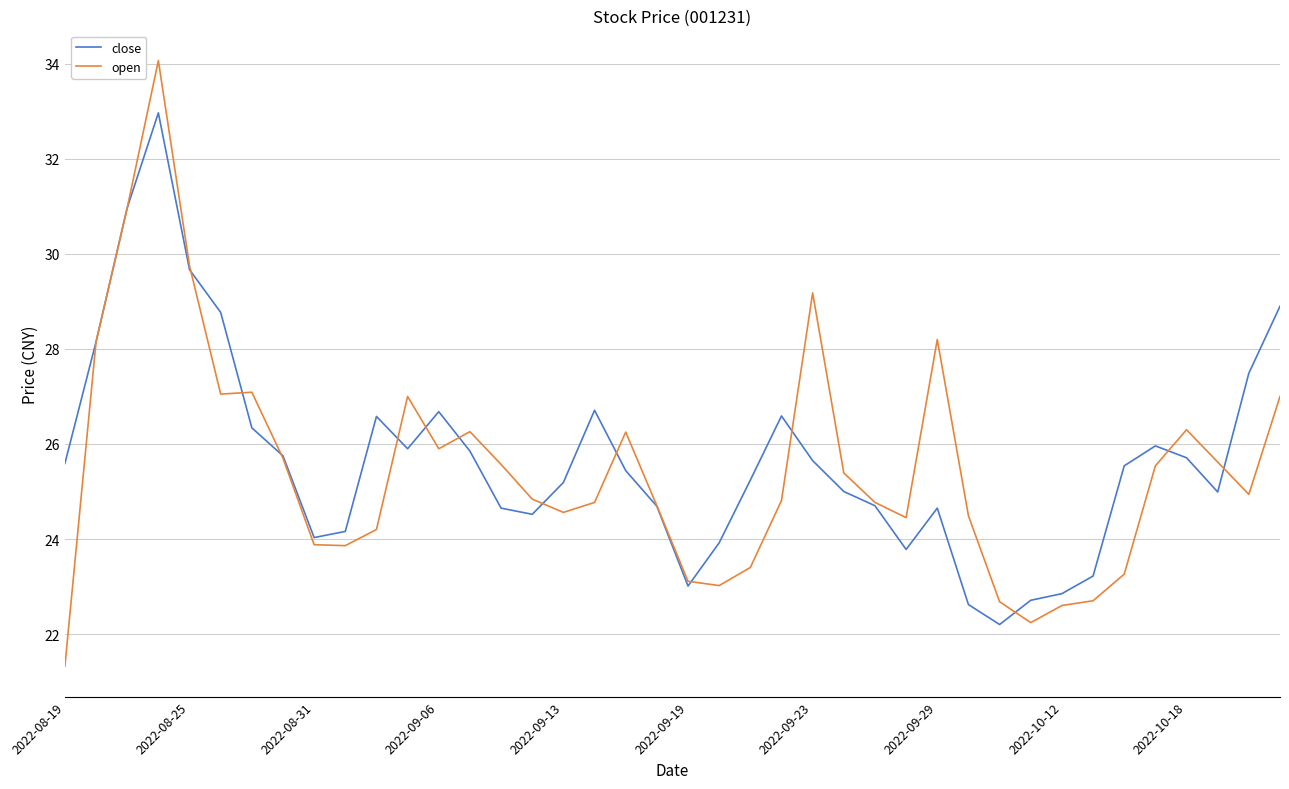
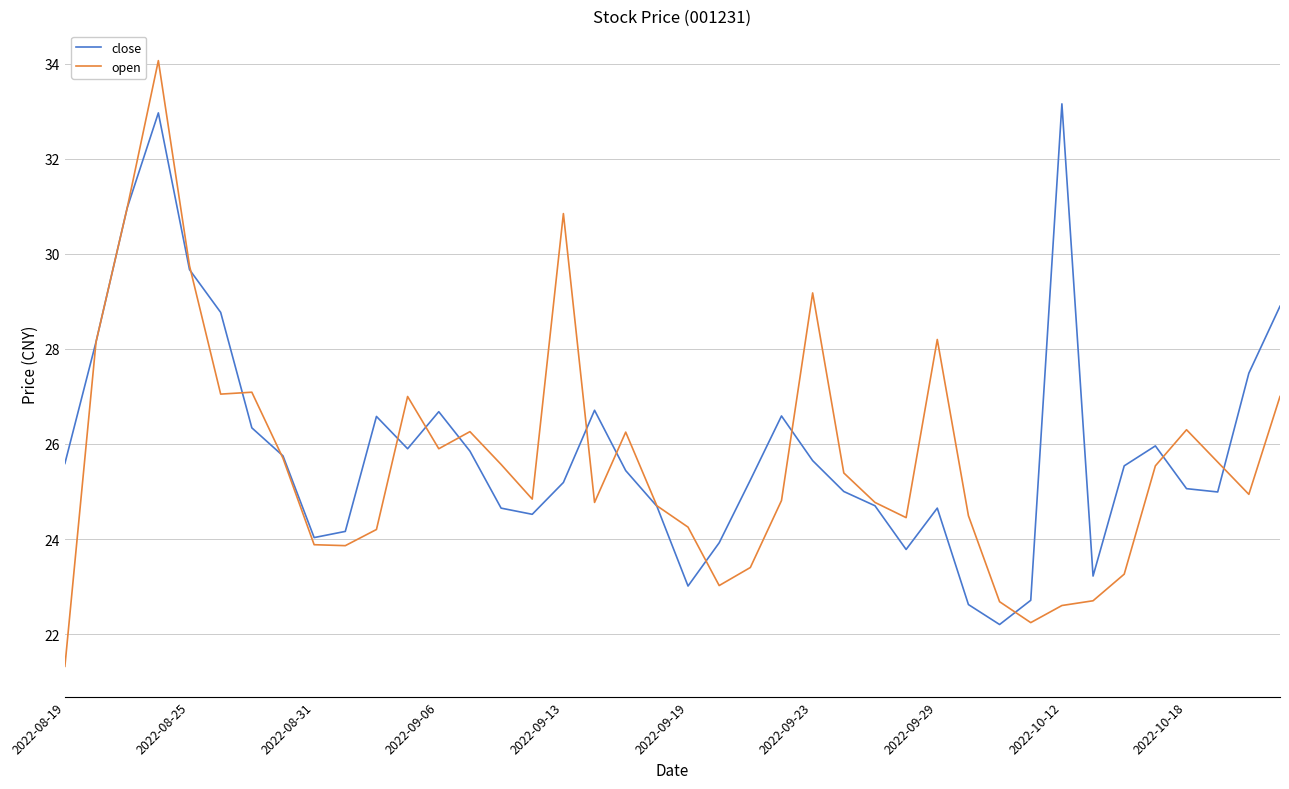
  {
    "close": {
      "2022-08-19": 25.6,
      "2022-08-25": 29.7,
      "2022-08-31": 24.0,
      "2022-09-06": 26.7,
      "2022-09-13": 25.2,
      "2022-09-19": 23.0,
      "2022-09-23": 25.7,
      "2022-09-29": 24.7,
-     "2022-10-12": 22.9,
-     "2022-10-18": 25.7
+     "2022-10-12": 33.2,
+     "2022-10-18": 25.1
    },
    "open": {
      "2022-08-19": 21.3,
      "2022-08-25": 29.8,
      "2022-08-31": 23.9,
      "2022-09-06": 25.9,
-     "2022-09-13": 24.6,
-     "2022-09-19": 23.1,
+     "2022-09-13": 30.9,
+     "2022-09-19": 24.3,
      "2022-09-23": 29.2,
      "2022-09-29": 28.2,
      "2022-10-12": 22.6,
      "2022-10-18": 26.3
    }
  }
